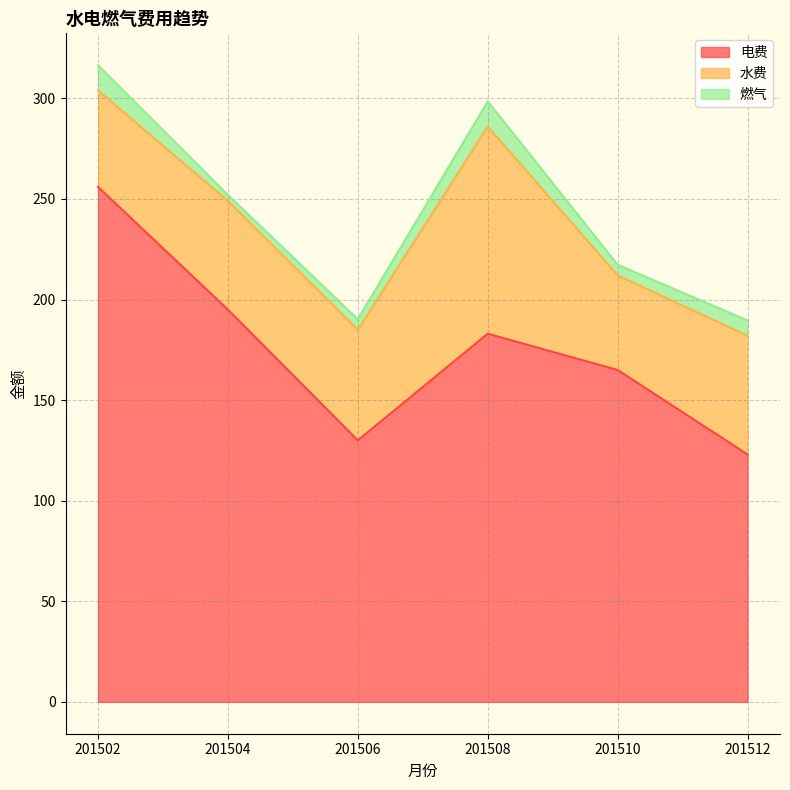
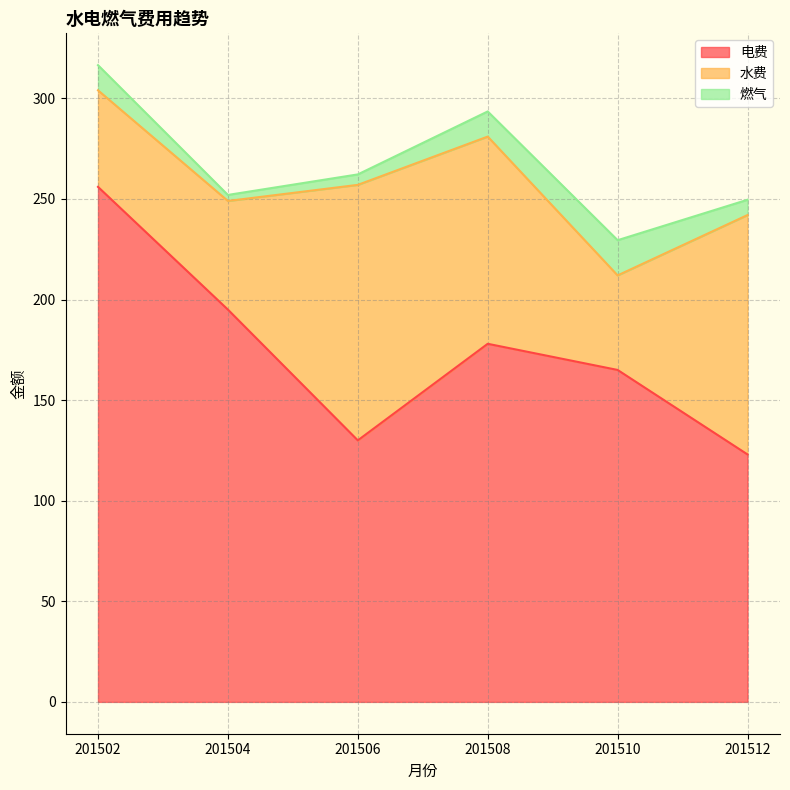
  {
    "电费": {
      "201502": 256,
      "201504": 195,
      "201506": 130,
-     "201508": 183,
+     "201508": 178,
      "201510": 165,
      "201512": 123
    },
    "水费": {
      "201502": 48,
      "201504": 54,
-     "201506": 55,
+     "201506": 127,
      "201508": 103,
      "201510": 47,
-     "201512": 59
+     "201512": 119
    },
    "燃气": {
      "201502": 13,
      "201504": 3,
      "201506": 5,
      "201508": 13,
-     "201510": 5,
+     "201510": 18,
      "201512": 8
    }
  }
